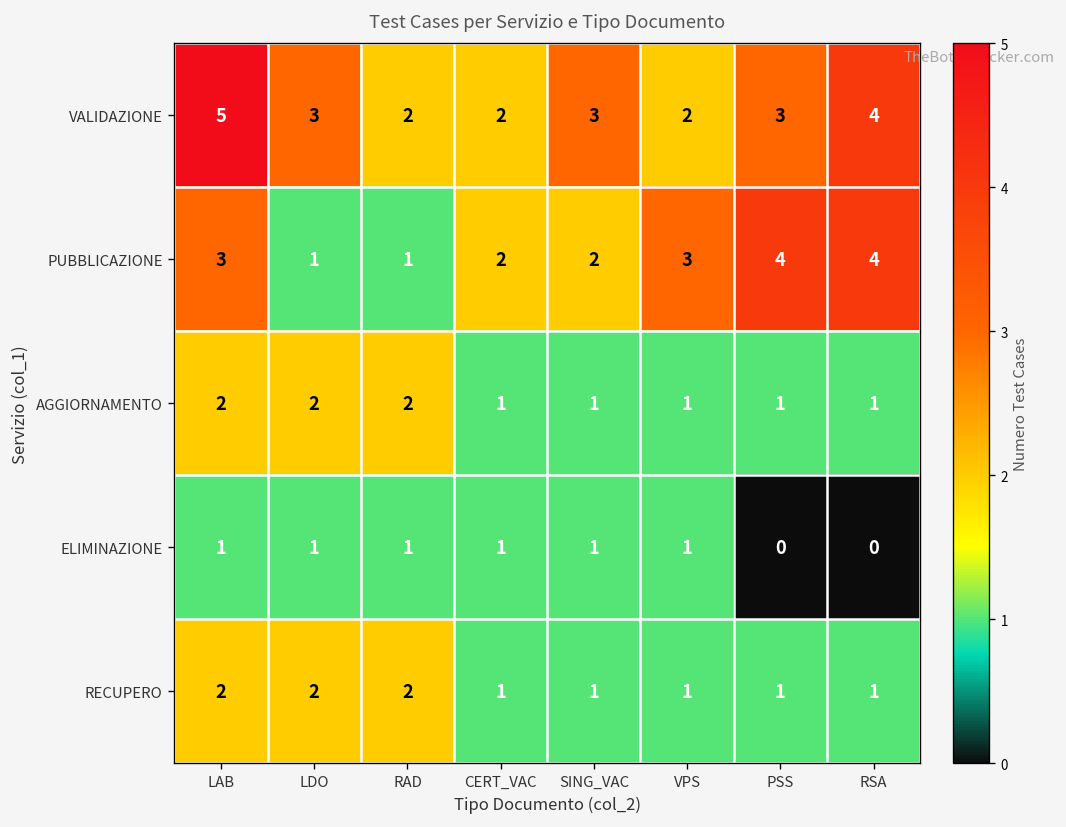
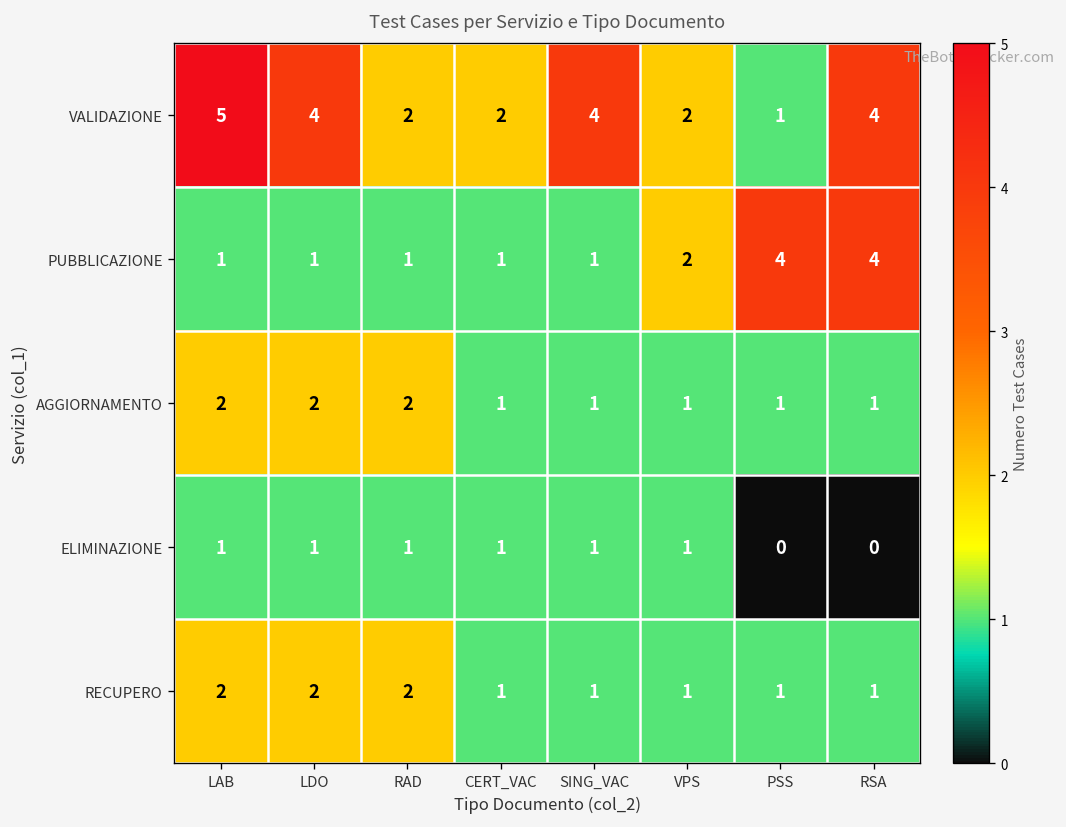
  {
    "VALIDAZIONE": {
      "LAB": 5,
-     "LDO": 3,
+     "LDO": 4,
      "RAD": 2,
      "CERT_VAC": 2,
-     "SING_VAC": 3,
+     "SING_VAC": 4,
      "VPS": 2,
-     "PSS": 3,
+     "PSS": 1,
      "RSA": 4
    },
    "PUBBLICAZIONE": {
-     "LAB": 3,
+     "LAB": 1,
      "LDO": 1,
      "RAD": 1,
-     "CERT_VAC": 2,
-     "SING_VAC": 2,
-     "VPS": 3,
+     "CERT_VAC": 1,
+     "SING_VAC": 1,
+     "VPS": 2,
      "PSS": 4,
      "RSA": 4
    },
    "AGGIORNAMENTO": {
      "LAB": 2,
      "LDO": 2,
      "RAD": 2,
      "CERT_VAC": 1,
      "SING_VAC": 1,
      "VPS": 1,
      "PSS": 1,
      "RSA": 1
    },
    "ELIMINAZIONE": {
      "LAB": 1,
      "LDO": 1,
      "RAD": 1,
      "CERT_VAC": 1,
      "SING_VAC": 1,
      "VPS": 1,
      "PSS": 0,
      "RSA": 0
    },
    "RECUPERO": {
      "LAB": 2,
      "LDO": 2,
      "RAD": 2,
      "CERT_VAC": 1,
      "SING_VAC": 1,
      "VPS": 1,
      "PSS": 1,
      "RSA": 1
    }
  }
